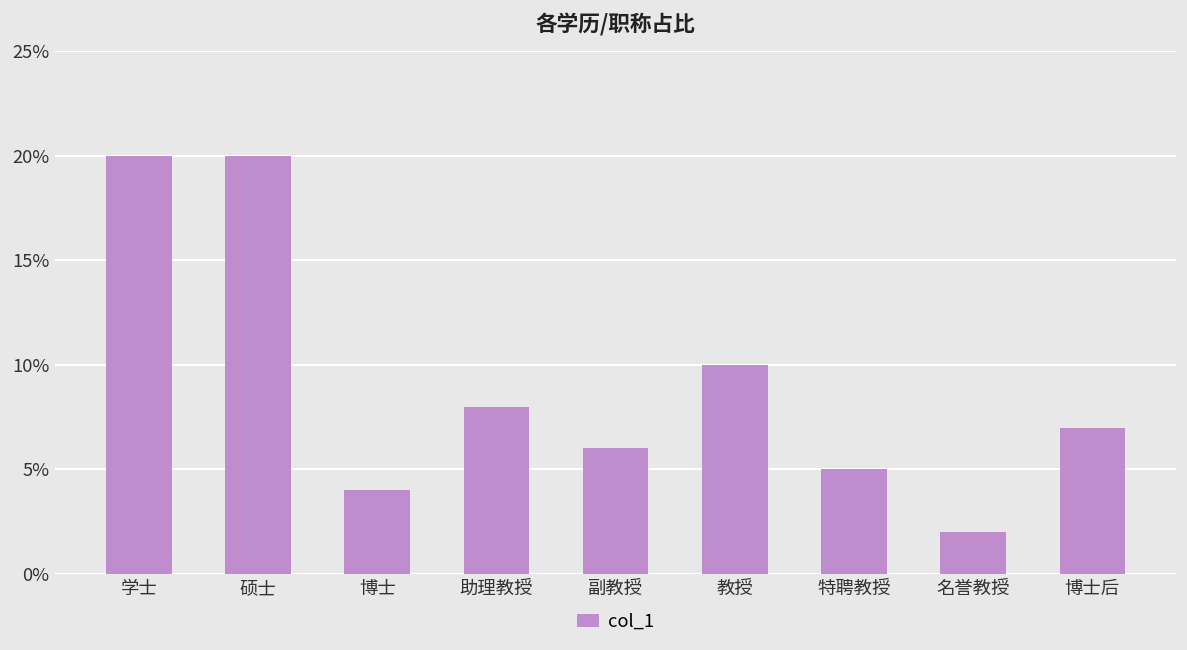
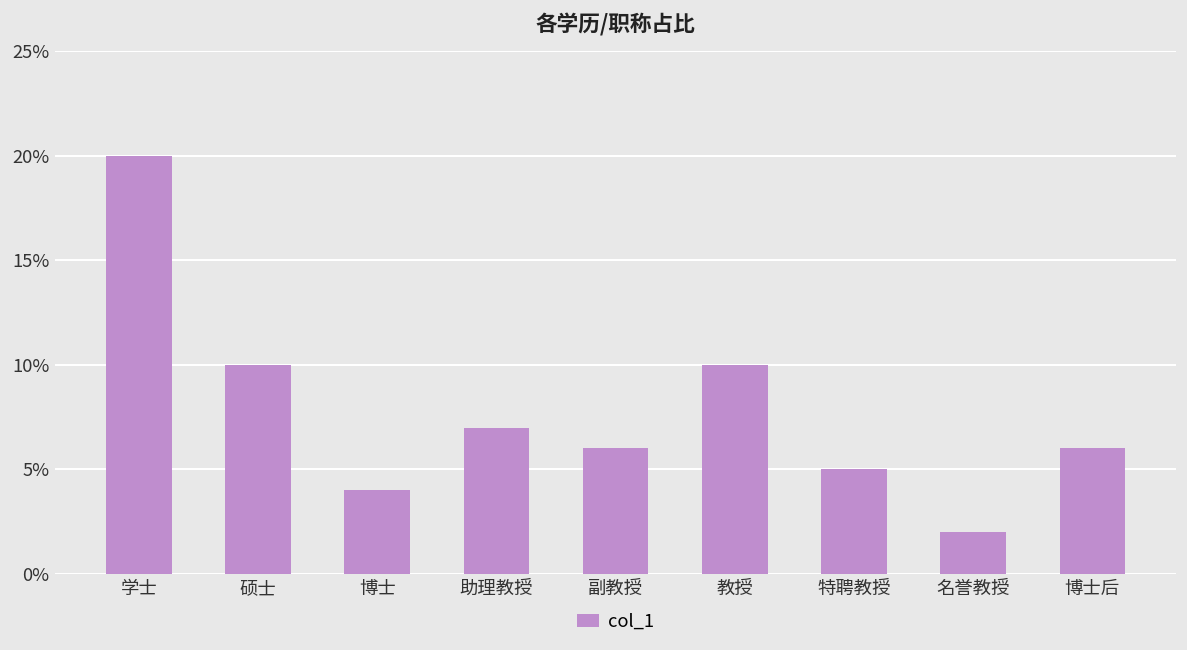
  {
    "学士": "20.0%",
-   "硕士": "20.0%",
+   "硕士": "10.0%",
    "博士": "4.0%",
-   "助理教授": "8.0%",
+   "助理教授": "7.0%",
    "副教授": "6.0%",
    "教授": "10.0%",
    "特聘教授": "5.0%",
    "名誉教授": "2.0%",
-   "博士后": "7.0%"
+   "博士后": "6.0%"
  }
